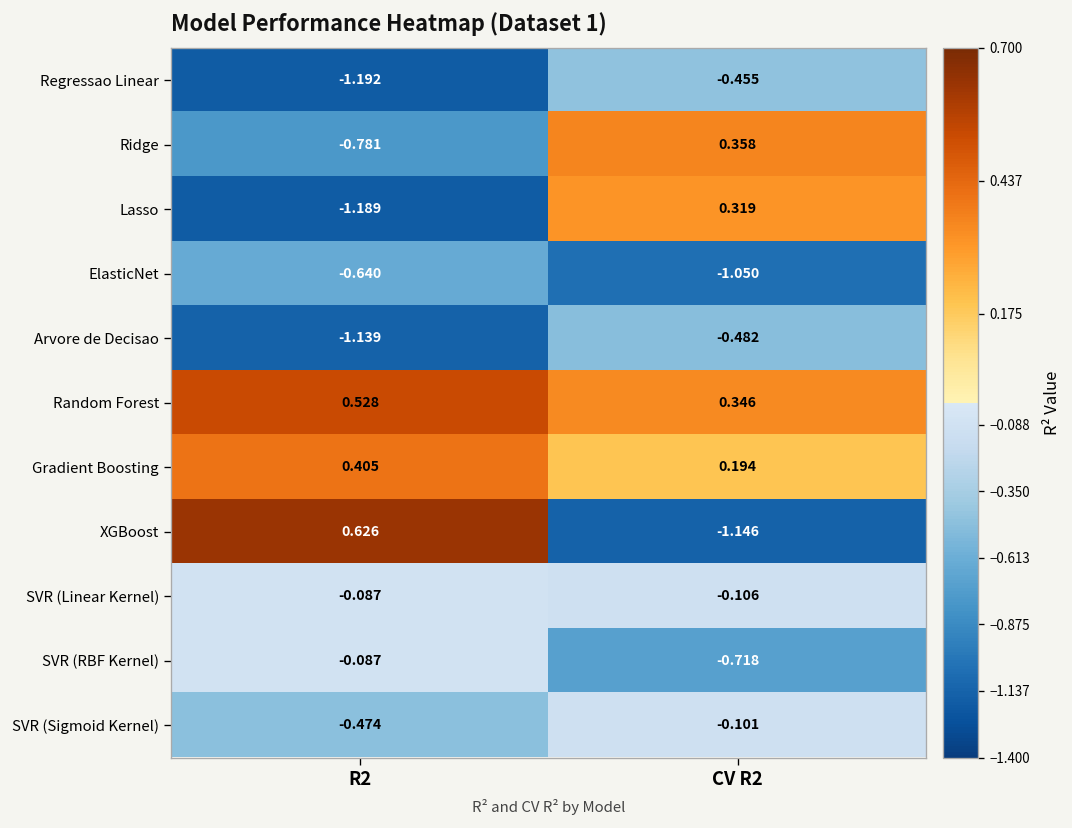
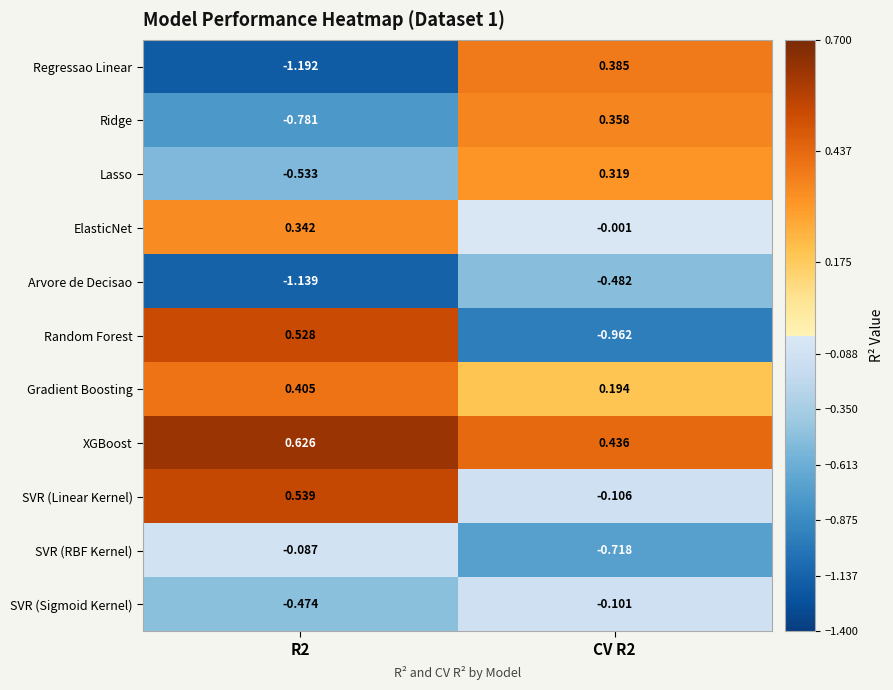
  {
    "Regressao Linear": {
      "R2": -1.192,
-     "CV R2": -0.455
+     "CV R2": 0.385
    },
    "Ridge": {
      "R2": -0.781,
      "CV R2": 0.358
    },
    "Lasso": {
-     "R2": -1.189,
+     "R2": -0.533,
      "CV R2": 0.319
    },
    "ElasticNet": {
-     "R2": -0.640,
-     "CV R2": -1.050
+     "R2": 0.342,
+     "CV R2": -0.001
    },
    "Arvore de Decisao": {
      "R2": -1.139,
      "CV R2": -0.482
    },
    "Random Forest": {
      "R2": 0.528,
-     "CV R2": 0.346
+     "CV R2": -0.962
    },
    "Gradient Boosting": {
      "R2": 0.405,
      "CV R2": 0.194
    },
    "XGBoost": {
      "R2": 0.626,
-     "CV R2": -1.146
+     "CV R2": 0.436
    },
    "SVR (Linear Kernel)": {
-     "R2": -0.087,
+     "R2": 0.539,
      "CV R2": -0.106
    },
    "SVR (RBF Kernel)": {
      "R2": -0.087,
      "CV R2": -0.718
    },
    "SVR (Sigmoid Kernel)": {
      "R2": -0.474,
      "CV R2": -0.101
    }
  }
